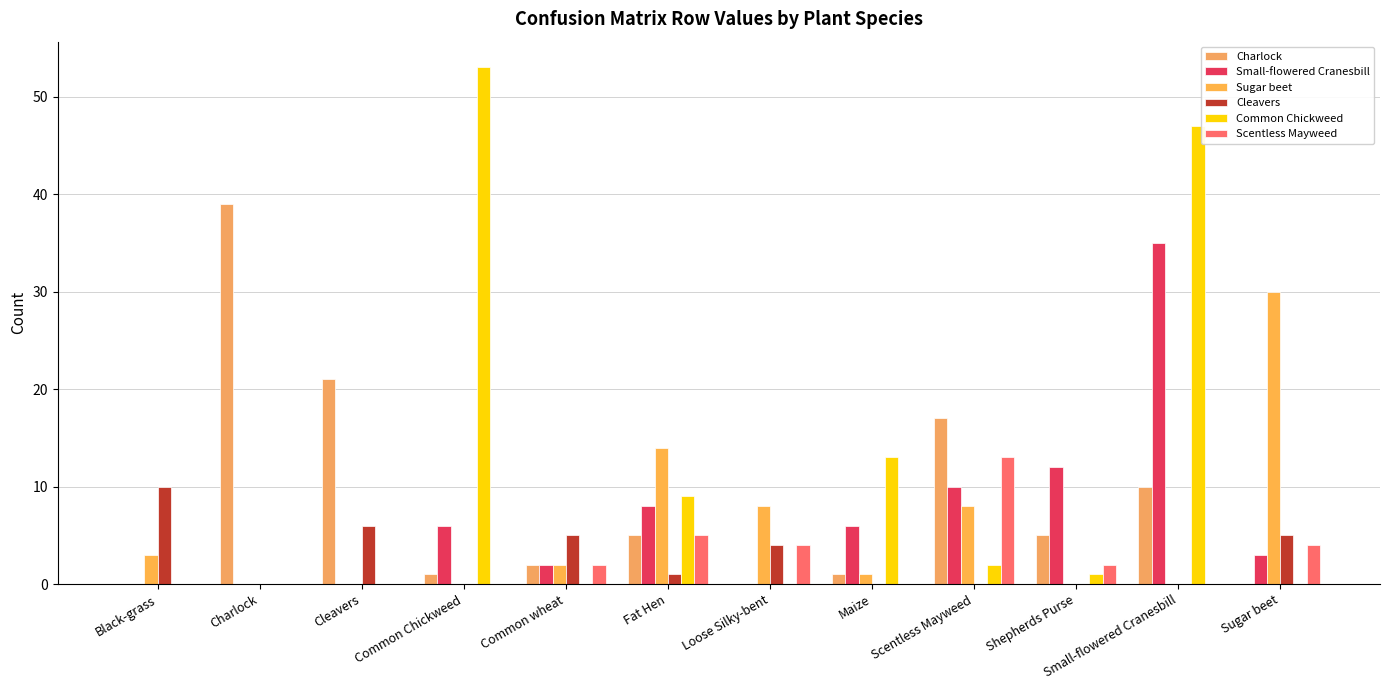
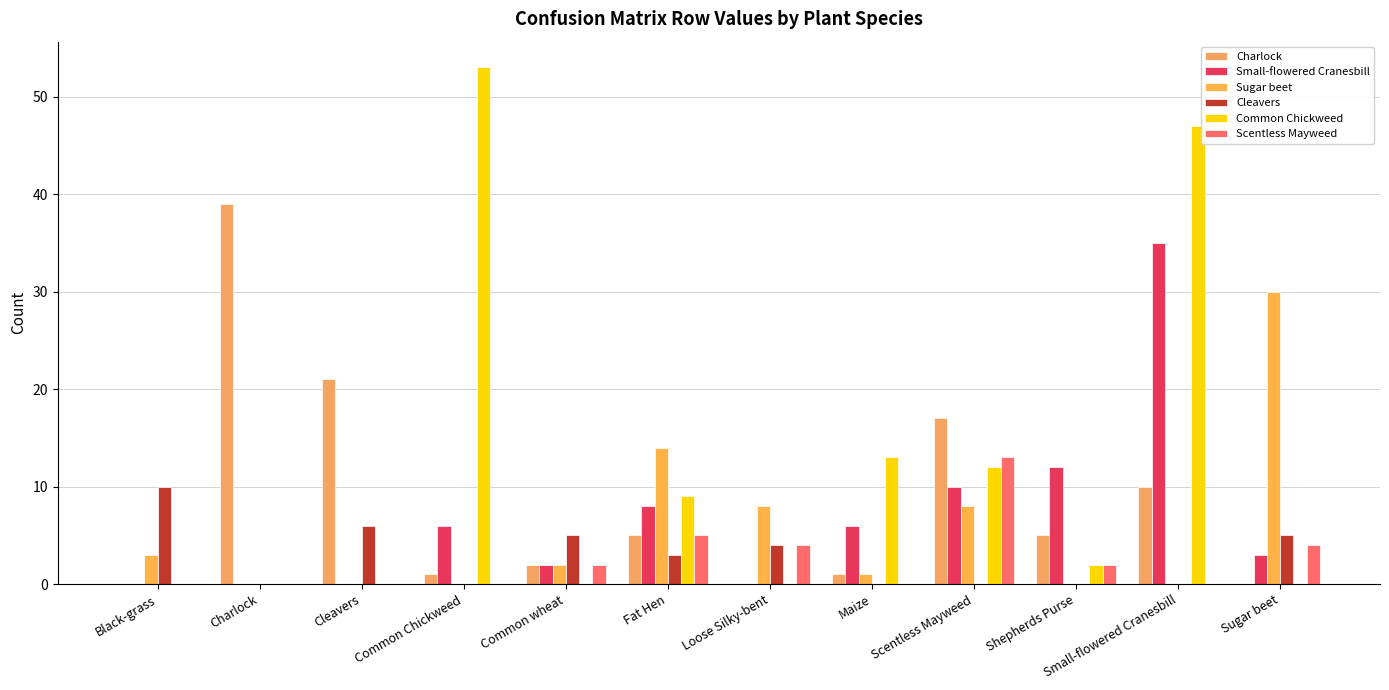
  {
    "Cleavers": {
      "Black-grass": 10,
      "Charlock": 0,
      "Cleavers": 6,
      "Common Chickweed": 0,
      "Common wheat": 5,
-     "Fat Hen": 1,
+     "Fat Hen": 3,
      "Loose Silky-bent": 4,
      "Maize": 0,
      "Scentless Mayweed": 0,
      "Shepherds Purse": 0,
      "Small-flowered Cranesbill": 0,
      "Sugar beet": 5
    },
    "Common Chickweed": {
      "Black-grass": 0,
      "Charlock": 0,
      "Cleavers": 0,
      "Common Chickweed": 53,
      "Common wheat": 0,
      "Fat Hen": 9,
      "Loose Silky-bent": 0,
      "Maize": 13,
-     "Scentless Mayweed": 2,
-     "Shepherds Purse": 1,
+     "Scentless Mayweed": 12,
+     "Shepherds Purse": 2,
      "Small-flowered Cranesbill": 47,
      "Sugar beet": 0
    }
  }
